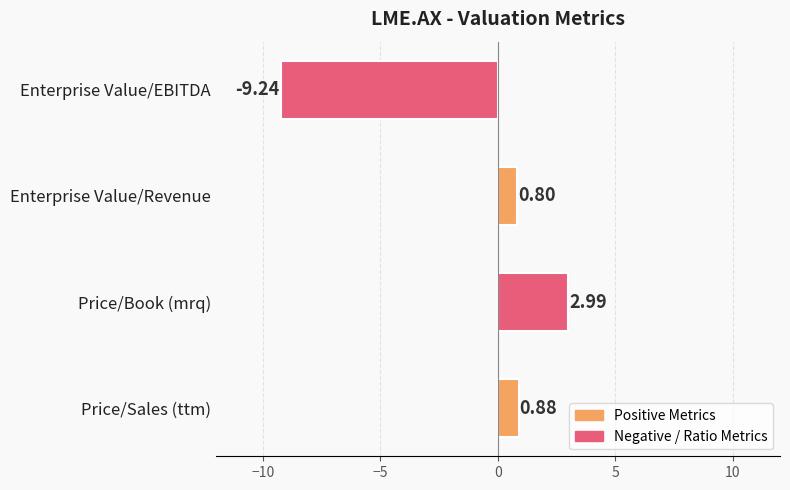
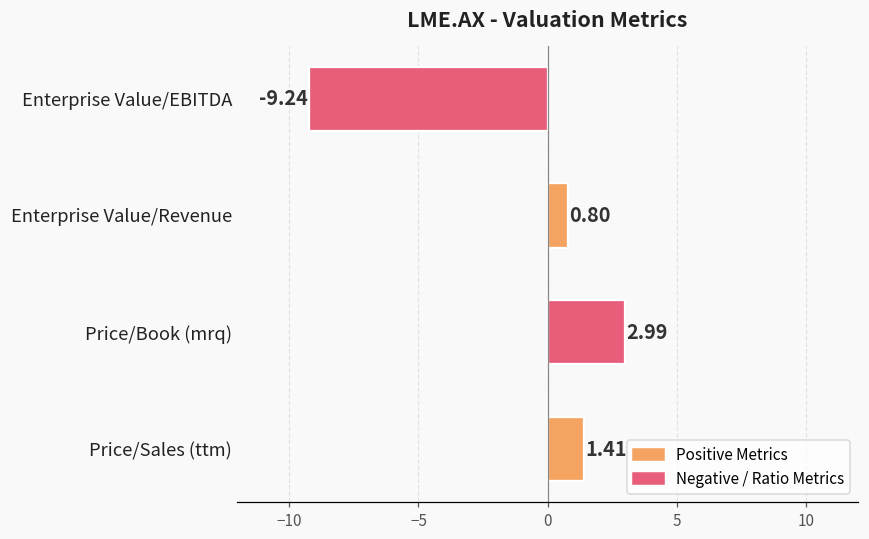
  {
    "Enterprise Value/EBITDA": -9.24,
    "Enterprise Value/Revenue": 0.80,
    "Price/Book (mrq)": 2.99,
-   "Price/Sales (ttm)": 0.88
+   "Price/Sales (ttm)": 1.41
  }
